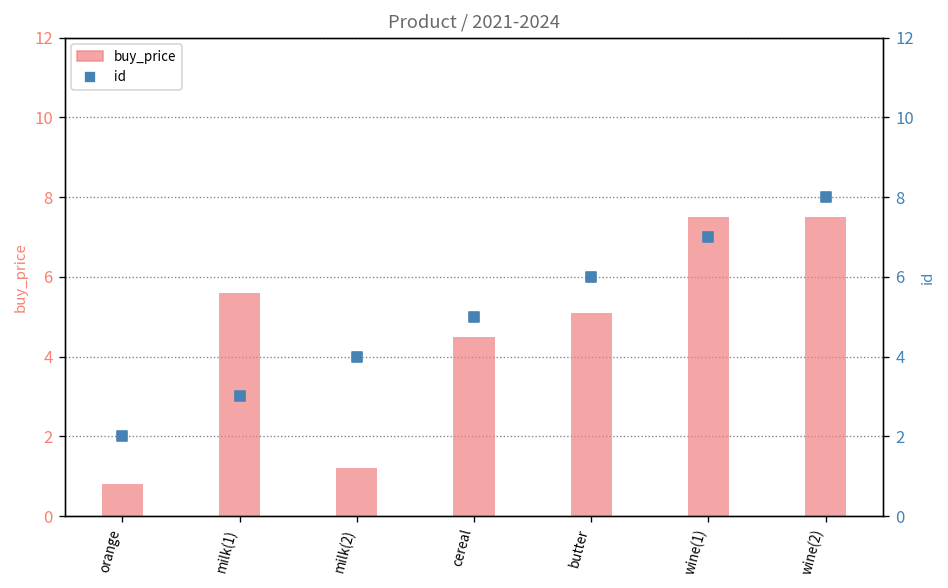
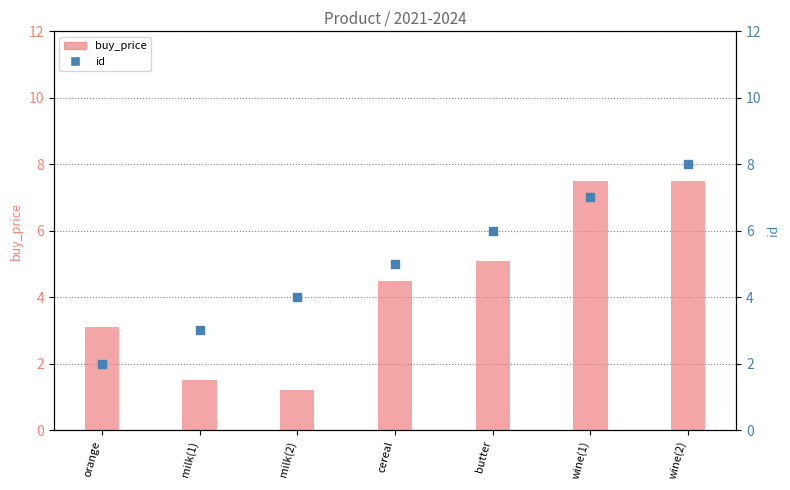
  {
    "buy_price": {
-     "orange": 0.8,
-     "milk(1)": 5.6,
+     "orange": 3.1,
+     "milk(1)": 1.5,
      "milk(2)": 1.2,
      "cereal": 4.5,
      "butter": 5.1,
      "wine(1)": 7.5,
      "wine(2)": 7.5
    }
  }
